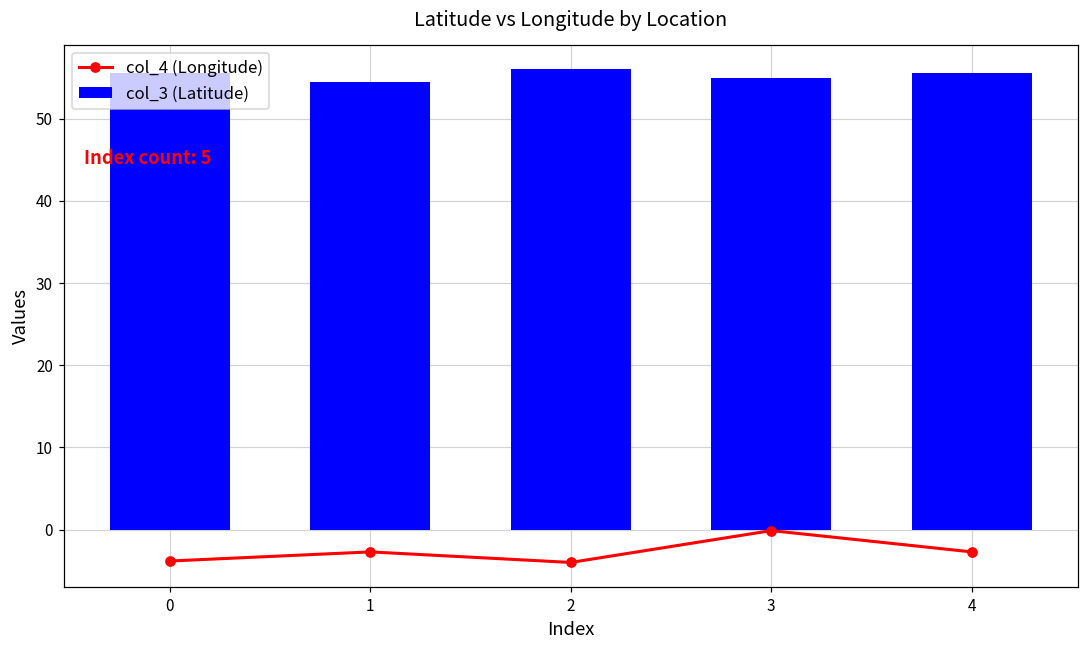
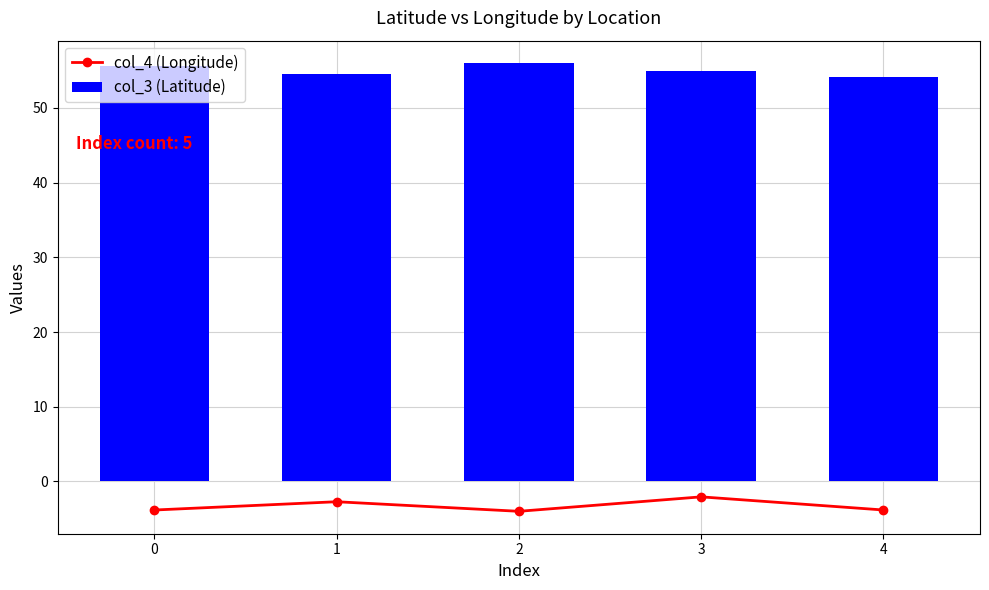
  {
    "col_4 (Longitude)": {
      "0": -4,
      "1": -3,
      "2": -4,
-     "3": 0,
-     "4": -3
+     "3": -2,
+     "4": -4
    },
    "col_3 (Latitude)": {
      "1": 54,
      "2": 56,
      "3": 55,
-     "4": 56
+     "4": 54
    }
  }
